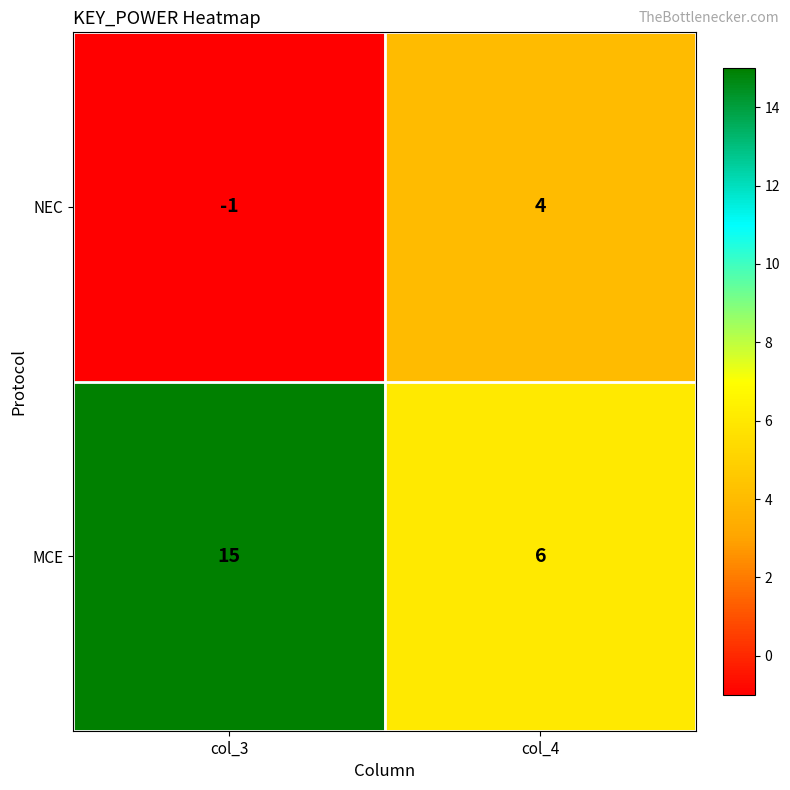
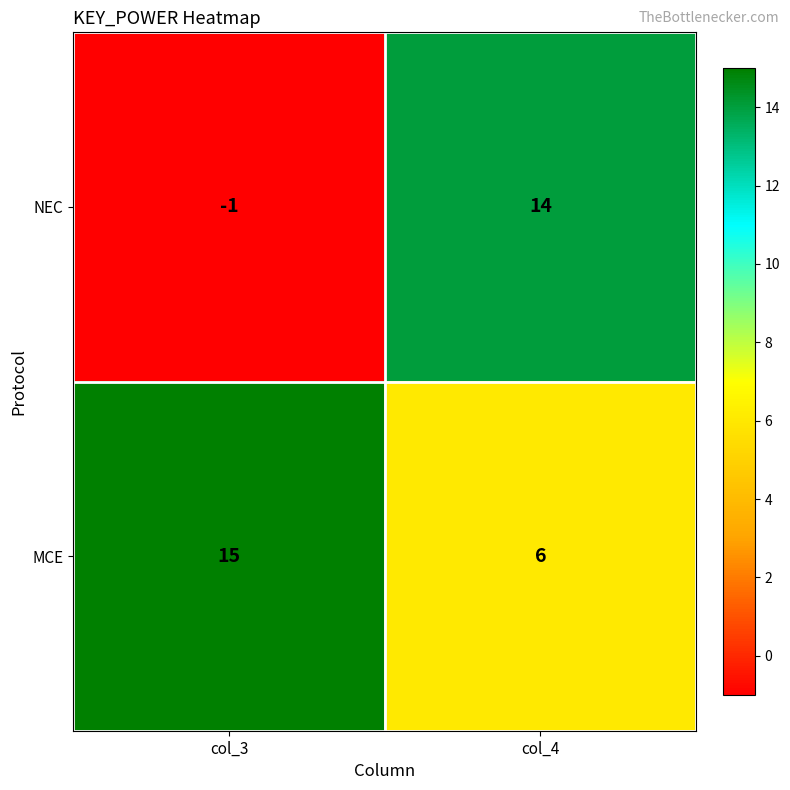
  {
    "NEC": {
      "col_3": -1,
-     "col_4": 4
+     "col_4": 14
    },
    "MCE": {
      "col_3": 15,
      "col_4": 6
    }
  }
